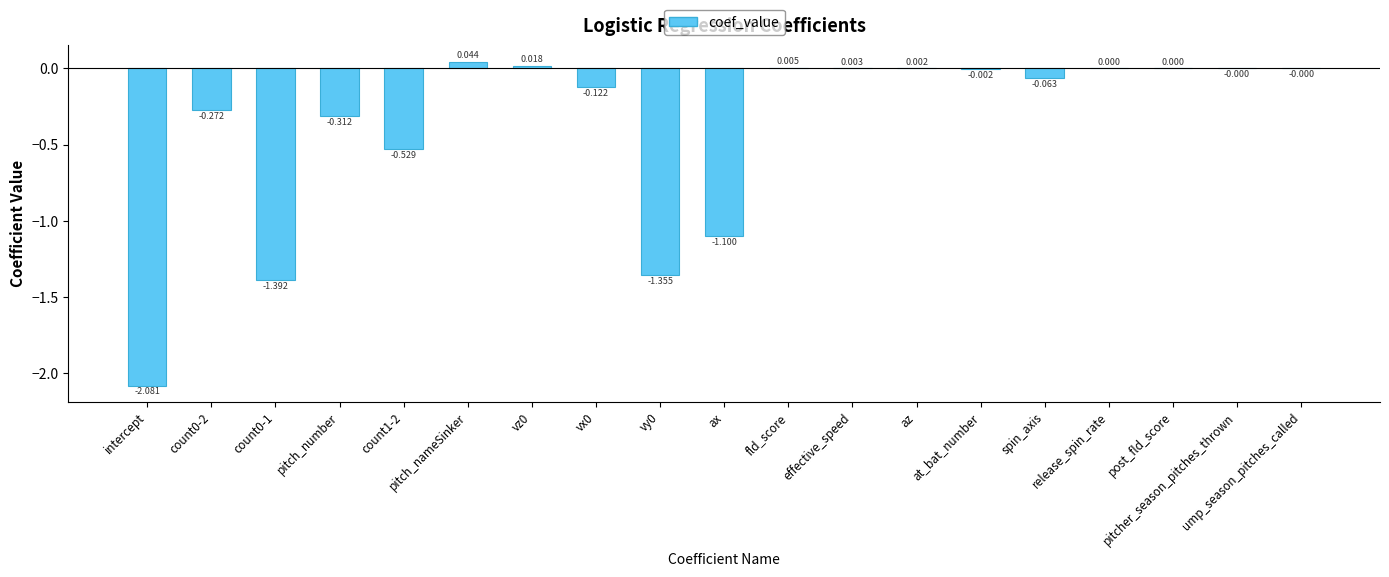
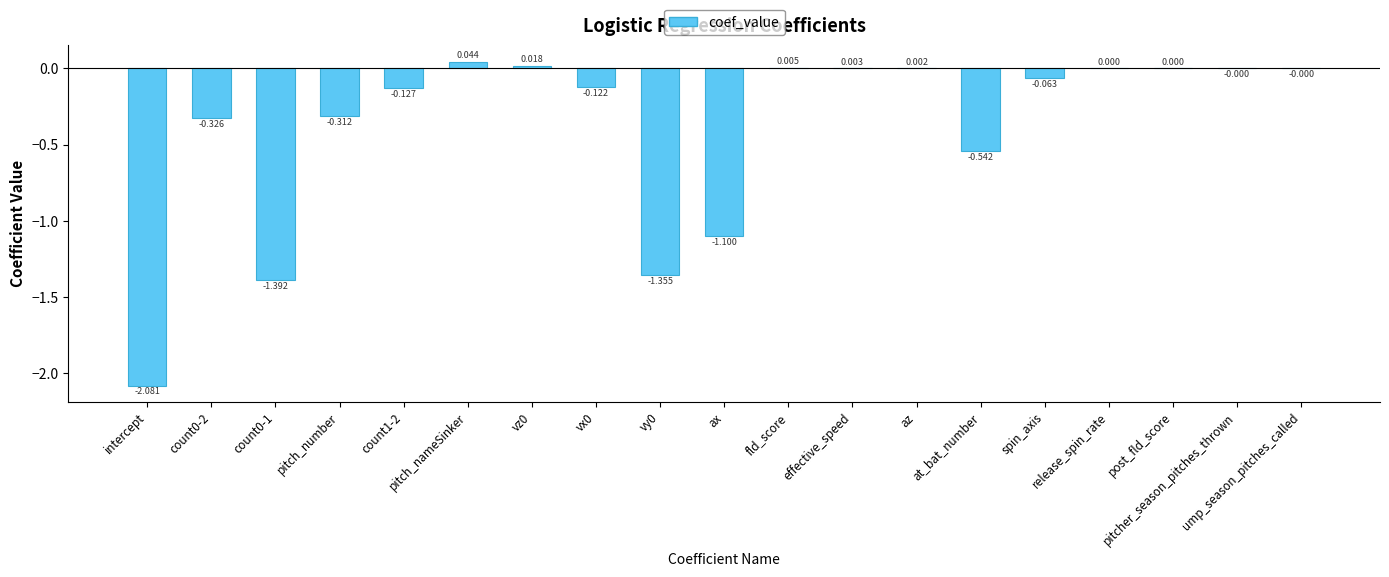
  {
    "intercept": -2.081,
-   "count0-2": -0.272,
+   "count0-2": -0.326,
    "count0-1": -1.392,
    "pitch_number": -0.312,
-   "count1-2": -0.529,
+   "count1-2": -0.127,
    "pitch_nameSinker": 0.044,
    "vz0": 0.018,
    "vx0": -0.122,
    "vy0": -1.355,
    "ax": -1.100,
    "fld_score": 0.005,
    "effective_speed": 0.003,
    "az": 0.002,
-   "at_bat_number": -0.002,
+   "at_bat_number": -0.542,
    "spin_axis": -0.063,
    "release_spin_rate": 0.000,
    "post_fld_score": 0.000,
    "pitcher_season_pitches_thrown": -0.000,
    "ump_season_pitches_called": -0.000
  }
